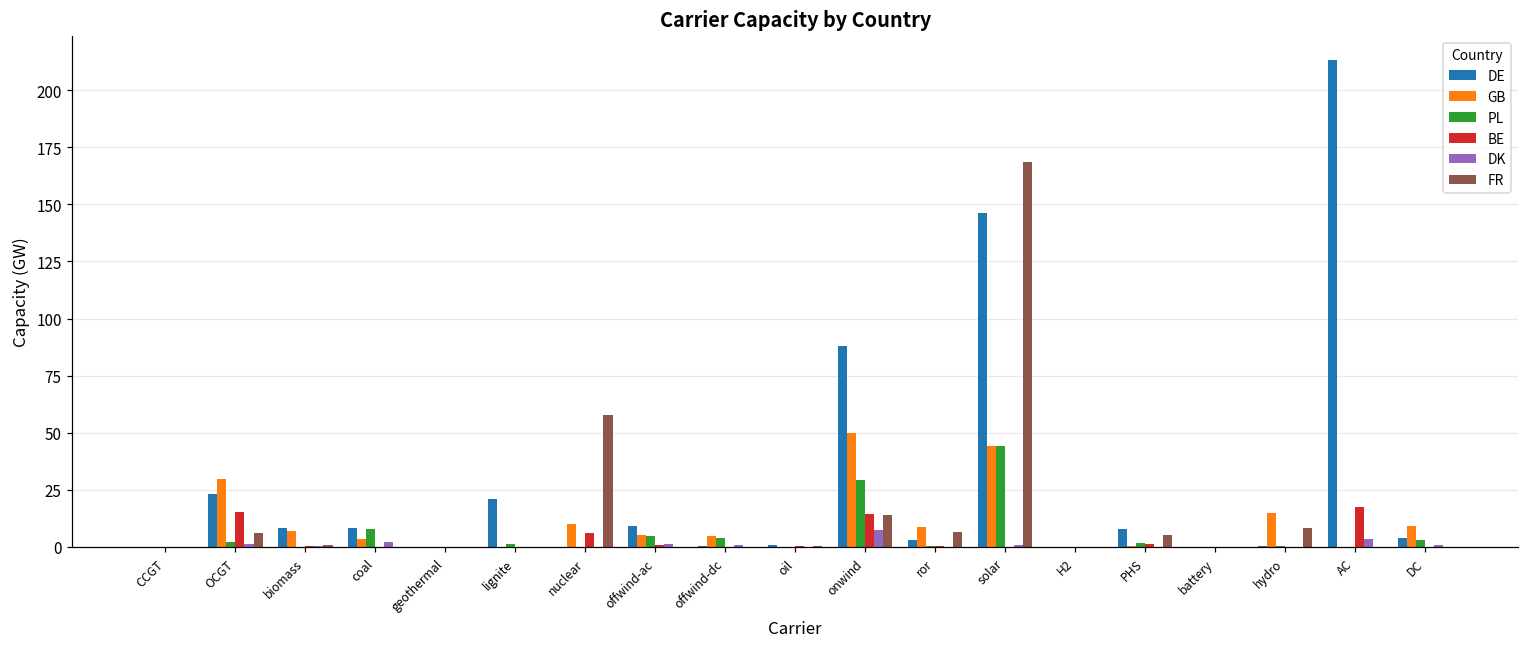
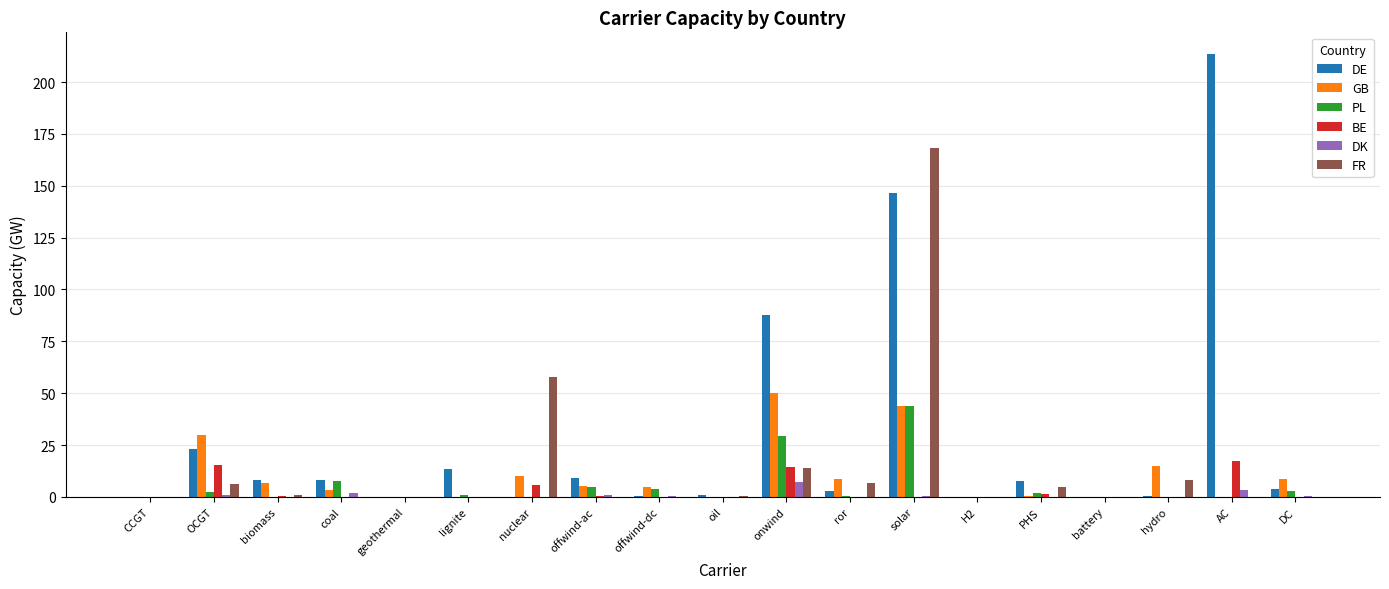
  {
    "DE": {
      "CCGT": 0,
      "OCGT": 23,
      "biomass": 8,
      "coal": 8,
      "geothermal": 0,
-     "lignite": 21,
+     "lignite": 13,
      "nuclear": 0,
      "offwind-ac": 9,
      "onwind": 88,
      "ror": 3,
      "solar": 146,
      "H2": 0,
      "PHS": 8,
      "battery": 0,
      "AC": 213,
      "DC": 4
    },
    "GB": {
      "CCGT": 0,
      "OCGT": 30,
      "biomass": 7,
      "coal": 3,
      "geothermal": 0,
      "lignite": 0,
      "nuclear": 10,
      "offwind-ac": 5,
      "offwind-dc": 5,
      "oil": 0,
      "onwind": 50,
      "ror": 9,
      "solar": 44,
      "H2": 0,
      "battery": 0,
      "hydro": 15,
      "AC": 0,
      "DC": 9
    },
    "PL": {
      "CCGT": 0,
      "OCGT": 2,
      "biomass": 0,
      "coal": 8,
      "geothermal": 0,
      "nuclear": 0,
      "offwind-ac": 5,
      "offwind-dc": 4,
      "onwind": 29,
      "solar": 44,
      "H2": 0,
      "PHS": 2,
      "battery": 0,
      "AC": 0,
      "DC": 3
    },
    "BE": {
      "CCGT": 0,
      "OCGT": 15,
      "coal": 0,
      "geothermal": 0,
      "lignite": 0,
      "nuclear": 6,
      "offwind-dc": 0,
      "onwind": 14,
      "solar": 0,
      "H2": 0,
      "PHS": 1,
      "battery": 0,
      "AC": 17,
      "DC": 0
    },
    "DK": {
      "CCGT": 0,
      "coal": 2,
      "geothermal": 0,
      "lignite": 0,
      "nuclear": 0,
      "oil": 0,
      "onwind": 7,
      "ror": 0,
      "H2": 0,
      "PHS": 0,
      "battery": 0,
      "hydro": 0,
      "AC": 3
    },
    "FR": {
      "CCGT": 0,
      "OCGT": 6,
      "coal": 0,
      "geothermal": 0,
      "lignite": 0,
      "nuclear": 58,
      "offwind-ac": 0,
      "offwind-dc": 0,
      "onwind": 14,
      "ror": 7,
      "solar": 168,
      "H2": 0,
      "PHS": 5,
      "battery": 0,
      "hydro": 8,
      "AC": 0,
      "DC": 0
    }
  }
